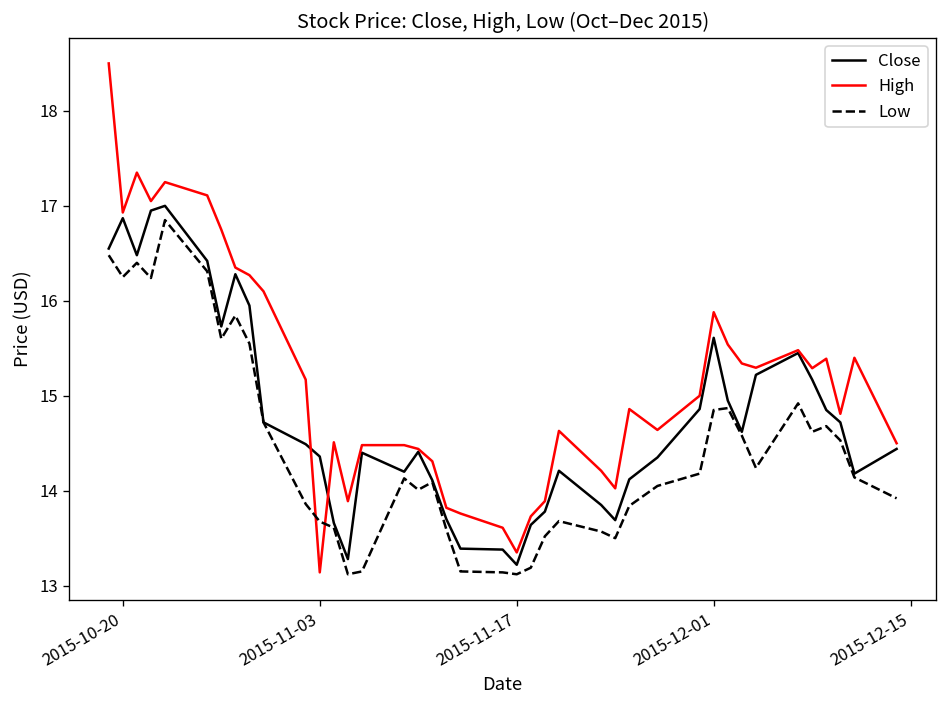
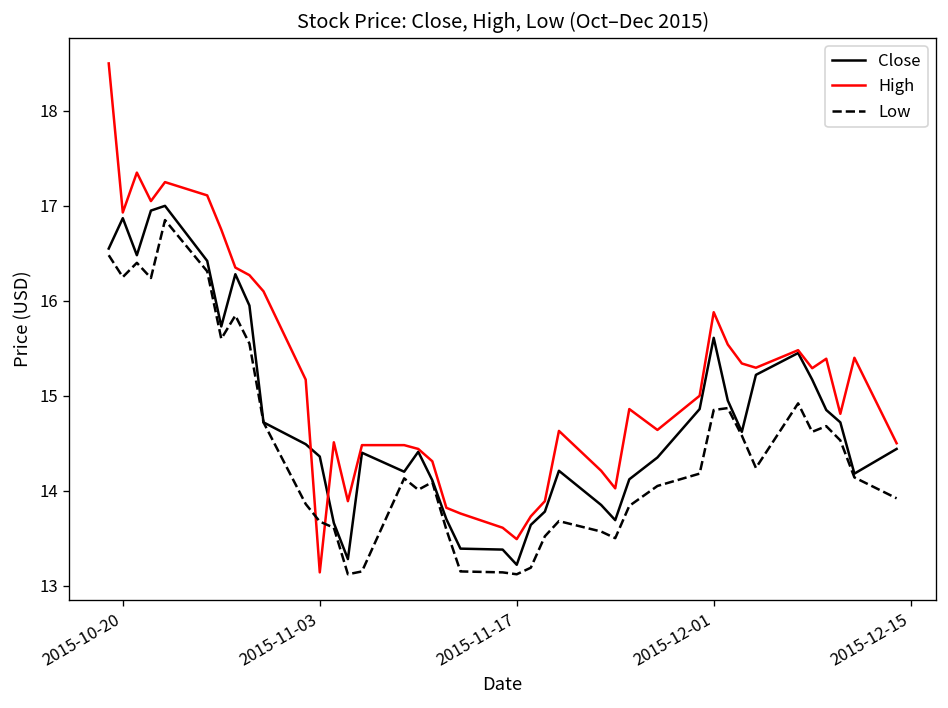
  {
    "High": {
      "2015-10-20": 16.9,
      "2015-11-03": 13.1,
-     "2015-11-17": 13.4,
+     "2015-11-17": 13.5,
      "2015-12-01": 15.9
    }
  }
